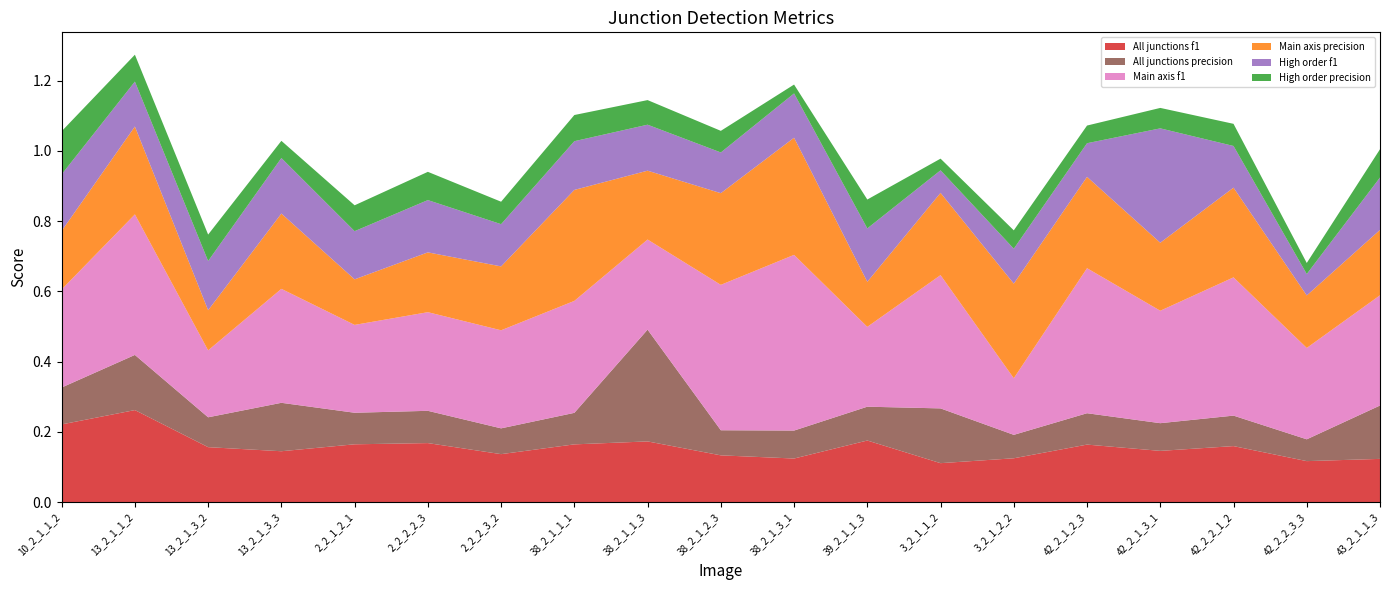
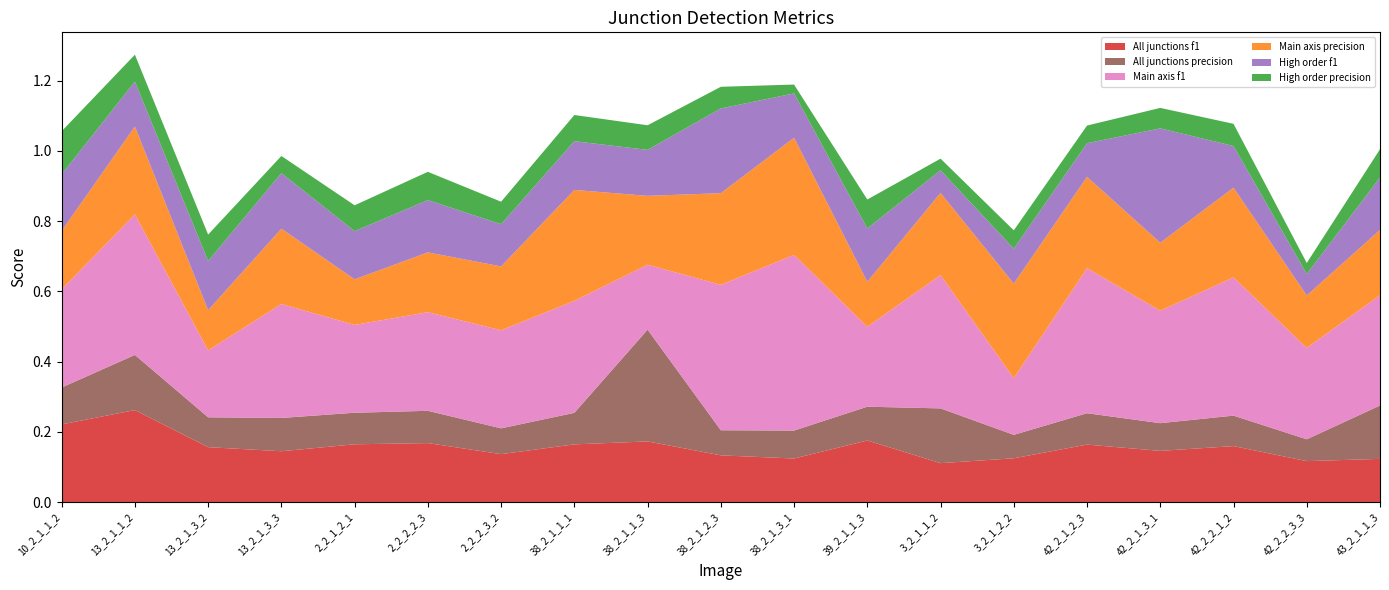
  {
    "All junctions f1": {
      "10_2_1_1_2": 0.22,
      "13_2_1_1_2": 0.26,
      "13_2_1_3_2": 0.16,
      "13_2_1_3_3": 0.15,
      "2_2_1_2_1": 0.16,
      "2_2_2_2_3": 0.17,
      "2_2_2_3_2": 0.14,
      "38_2_1_1_1": 0.16,
      "38_2_1_1_3": 0.17,
      "38_2_1_2_3": 0.13,
      "38_2_1_3_1": 0.12,
      "39_2_1_1_3": 0.18,
      "3_2_1_1_2": 0.11,
      "3_2_1_2_2": 0.13,
      "42_2_1_2_3": 0.16,
      "42_2_1_3_1": 0.15,
      "42_2_2_1_2": 0.16,
      "42_2_2_3_3": 0.12,
      "43_2_1_1_3": 0.12
    },
    "All junctions precision": {
      "10_2_1_1_2": 0.10,
      "13_2_1_1_2": 0.16,
      "13_2_1_3_2": 0.08,
-     "13_2_1_3_3": 0.14,
+     "13_2_1_3_3": 0.09,
      "2_2_1_2_1": 0.09,
      "2_2_2_2_3": 0.09,
      "2_2_2_3_2": 0.07,
      "38_2_1_1_1": 0.09,
      "38_2_1_1_3": 0.32,
      "38_2_1_2_3": 0.07,
      "38_2_1_3_1": 0.08,
      "39_2_1_1_3": 0.10,
      "3_2_1_1_2": 0.16,
      "3_2_1_2_2": 0.07,
      "42_2_1_2_3": 0.09,
      "42_2_1_3_1": 0.08,
      "42_2_2_1_2": 0.09,
      "42_2_2_3_3": 0.06,
      "43_2_1_1_3": 0.15
    },
    "Main axis f1": {
      "10_2_1_1_2": 0.28,
      "13_2_1_1_2": 0.40,
      "13_2_1_3_2": 0.19,
      "13_2_1_3_3": 0.32,
      "2_2_1_2_1": 0.25,
      "2_2_2_2_3": 0.28,
      "2_2_2_3_2": 0.28,
      "38_2_1_1_1": 0.32,
-     "38_2_1_1_3": 0.26,
+     "38_2_1_1_3": 0.18,
      "38_2_1_2_3": 0.41,
      "38_2_1_3_1": 0.50,
      "39_2_1_1_3": 0.23,
      "3_2_1_1_2": 0.38,
      "3_2_1_2_2": 0.16,
      "42_2_1_2_3": 0.41,
      "42_2_1_3_1": 0.32,
      "42_2_2_1_2": 0.39,
      "42_2_2_3_3": 0.26,
      "43_2_1_1_3": 0.31
    },
    "Main axis precision": {
      "10_2_1_1_2": 0.17,
      "13_2_1_1_2": 0.25,
      "13_2_1_3_2": 0.11,
      "13_2_1_3_3": 0.21,
      "2_2_1_2_1": 0.13,
      "2_2_2_2_3": 0.17,
      "2_2_2_3_2": 0.18,
      "38_2_1_1_1": 0.32,
      "38_2_1_1_3": 0.20,
      "38_2_1_2_3": 0.26,
      "38_2_1_3_1": 0.33,
      "39_2_1_1_3": 0.13,
      "3_2_1_1_2": 0.23,
      "3_2_1_2_2": 0.27,
      "42_2_1_2_3": 0.26,
      "42_2_1_3_1": 0.19,
      "42_2_2_1_2": 0.26,
      "42_2_2_3_3": 0.15,
      "43_2_1_1_3": 0.19
    },
    "High order f1": {
      "10_2_1_1_2": 0.16,
      "13_2_1_1_2": 0.13,
      "13_2_1_3_2": 0.14,
      "13_2_1_3_3": 0.16,
      "2_2_1_2_1": 0.14,
      "2_2_2_2_3": 0.15,
      "2_2_2_3_2": 0.12,
      "38_2_1_1_1": 0.14,
      "38_2_1_1_3": 0.13,
-     "38_2_1_2_3": 0.12,
+     "38_2_1_2_3": 0.24,
      "38_2_1_3_1": 0.13,
      "39_2_1_1_3": 0.15,
      "3_2_1_1_2": 0.06,
      "3_2_1_2_2": 0.10,
      "42_2_1_2_3": 0.10,
      "42_2_1_3_1": 0.33,
      "42_2_2_1_2": 0.12,
      "42_2_2_3_3": 0.06,
      "43_2_1_1_3": 0.15
    },
    "High order precision": {
      "10_2_1_1_2": 0.12,
      "13_2_1_1_2": 0.08,
      "13_2_1_3_2": 0.08,
      "13_2_1_3_3": 0.05,
      "2_2_1_2_1": 0.07,
      "2_2_2_2_3": 0.08,
      "2_2_2_3_2": 0.06,
      "38_2_1_1_1": 0.07,
      "38_2_1_1_3": 0.07,
      "38_2_1_2_3": 0.06,
      "38_2_1_3_1": 0.03,
      "39_2_1_1_3": 0.08,
      "3_2_1_1_2": 0.03,
      "3_2_1_2_2": 0.05,
      "42_2_1_2_3": 0.05,
      "42_2_1_3_1": 0.06,
      "42_2_2_1_2": 0.06,
      "42_2_2_3_3": 0.03,
      "43_2_1_1_3": 0.08
    }
  }
